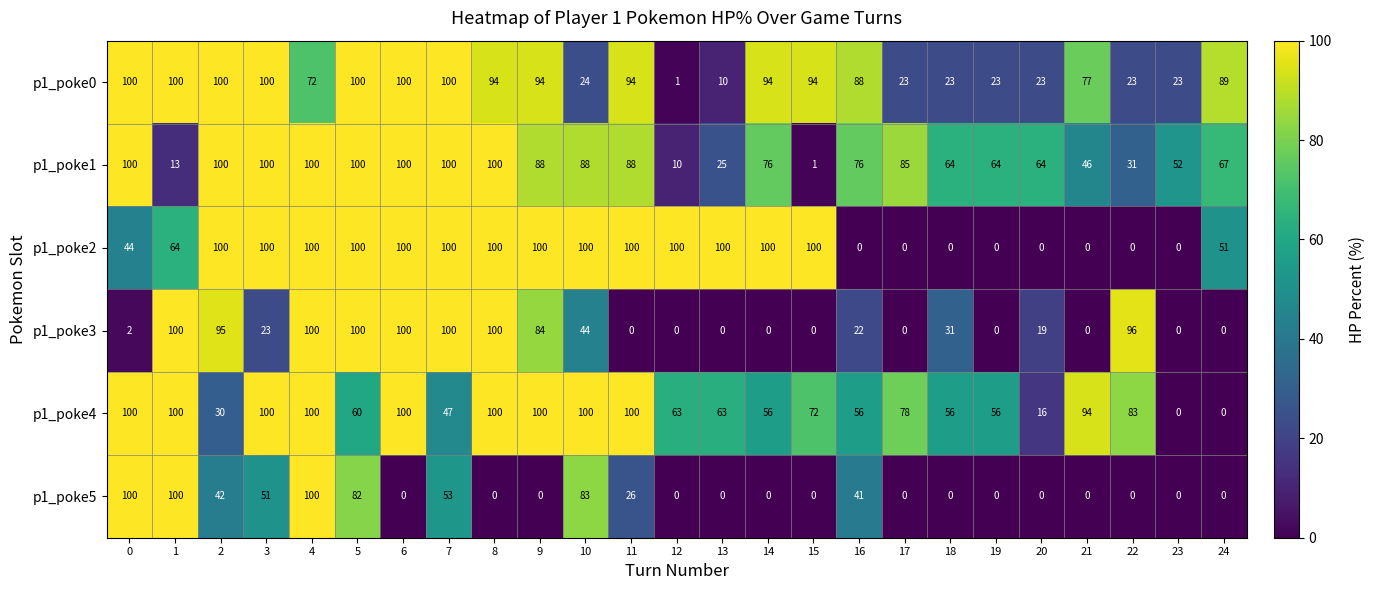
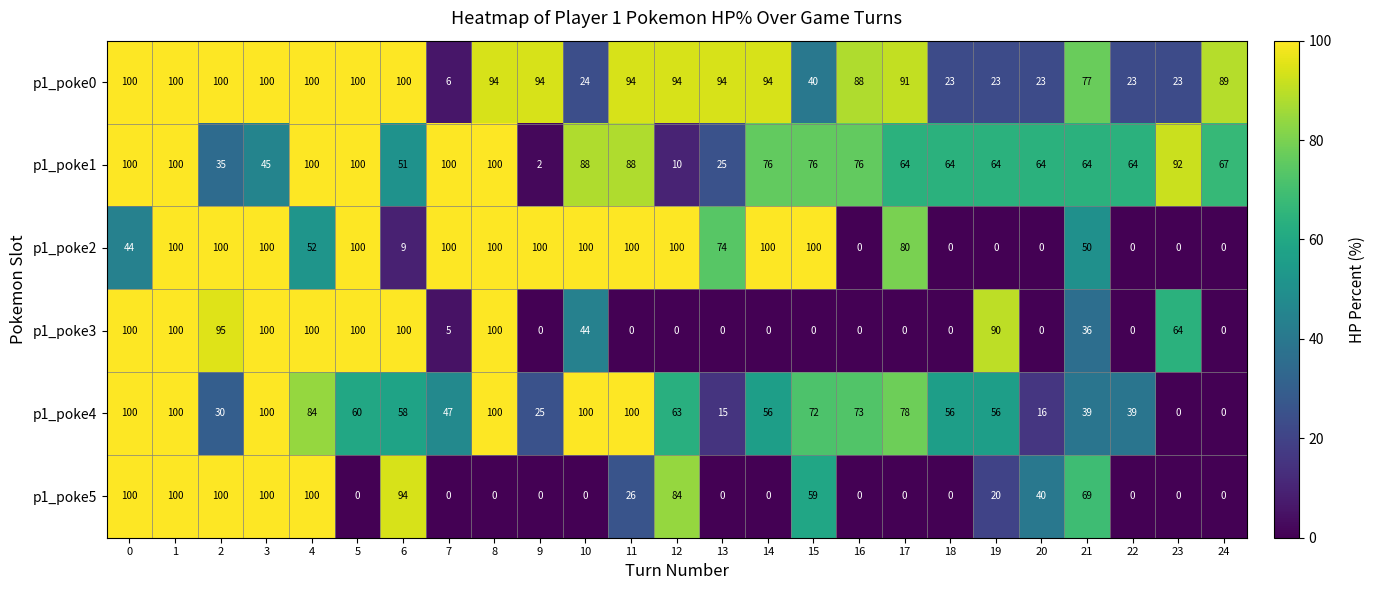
  {
    "p1_poke0": {
      "0": 100,
      "1": 100,
      "2": 100,
      "3": 100,
-     "4": 72,
+     "4": 100,
      "5": 100,
      "6": 100,
-     "7": 100,
+     "7": 6,
      "8": 94,
      "9": 94,
      "10": 24,
      "11": 94,
-     "12": 1,
-     "13": 10,
+     "12": 94,
+     "13": 94,
      "14": 94,
-     "15": 94,
+     "15": 40,
      "16": 88,
-     "17": 23,
+     "17": 91,
      "18": 23,
      "19": 23,
      "20": 23,
      "21": 77,
      "22": 23,
      "23": 23,
      "24": 89
    },
    "p1_poke1": {
      "0": 100,
-     "1": 13,
-     "2": 100,
-     "3": 100,
+     "1": 100,
+     "2": 35,
+     "3": 45,
      "4": 100,
      "5": 100,
-     "6": 100,
+     "6": 51,
      "7": 100,
      "8": 100,
-     "9": 88,
+     "9": 2,
      "10": 88,
      "11": 88,
      "12": 10,
      "13": 25,
      "14": 76,
-     "15": 1,
+     "15": 76,
      "16": 76,
-     "17": 85,
+     "17": 64,
      "18": 64,
      "19": 64,
      "20": 64,
-     "21": 46,
-     "22": 31,
-     "23": 52,
+     "21": 64,
+     "22": 64,
+     "23": 92,
      "24": 67
    },
    "p1_poke2": {
      "0": 44,
-     "1": 64,
+     "1": 100,
      "2": 100,
      "3": 100,
-     "4": 100,
+     "4": 52,
      "5": 100,
-     "6": 100,
+     "6": 9,
      "7": 100,
      "8": 100,
      "9": 100,
      "10": 100,
      "11": 100,
      "12": 100,
-     "13": 100,
+     "13": 74,
      "14": 100,
      "15": 100,
      "16": 0,
-     "17": 0,
+     "17": 80,
      "18": 0,
      "19": 0,
      "20": 0,
-     "21": 0,
+     "21": 50,
      "22": 0,
      "23": 0,
-     "24": 51
+     "24": 0
    },
    "p1_poke3": {
-     "0": 2,
+     "0": 100,
      "1": 100,
      "2": 95,
-     "3": 23,
+     "3": 100,
      "4": 100,
      "5": 100,
      "6": 100,
-     "7": 100,
+     "7": 5,
      "8": 100,
-     "9": 84,
+     "9": 0,
      "10": 44,
      "11": 0,
      "12": 0,
      "13": 0,
      "14": 0,
      "15": 0,
-     "16": 22,
+     "16": 0,
      "17": 0,
-     "18": 31,
-     "19": 0,
-     "20": 19,
-     "21": 0,
-     "22": 96,
-     "23": 0,
+     "18": 0,
+     "19": 90,
+     "20": 0,
+     "21": 36,
+     "22": 0,
+     "23": 64,
      "24": 0
    },
    "p1_poke4": {
      "0": 100,
      "1": 100,
      "2": 30,
      "3": 100,
-     "4": 100,
+     "4": 84,
      "5": 60,
-     "6": 100,
+     "6": 58,
      "7": 47,
      "8": 100,
-     "9": 100,
+     "9": 25,
      "10": 100,
      "11": 100,
      "12": 63,
-     "13": 63,
+     "13": 15,
      "14": 56,
      "15": 72,
-     "16": 56,
+     "16": 73,
      "17": 78,
      "18": 56,
      "19": 56,
      "20": 16,
-     "21": 94,
-     "22": 83,
+     "21": 39,
+     "22": 39,
      "23": 0,
      "24": 0
    },
    "p1_poke5": {
      "0": 100,
      "1": 100,
-     "2": 42,
-     "3": 51,
+     "2": 100,
+     "3": 100,
      "4": 100,
-     "5": 82,
-     "6": 0,
-     "7": 53,
+     "5": 0,
+     "6": 94,
+     "7": 0,
      "8": 0,
      "9": 0,
-     "10": 83,
+     "10": 0,
      "11": 26,
-     "12": 0,
+     "12": 84,
      "13": 0,
      "14": 0,
-     "15": 0,
-     "16": 41,
+     "15": 59,
+     "16": 0,
      "17": 0,
      "18": 0,
-     "19": 0,
-     "20": 0,
-     "21": 0,
+     "19": 20,
+     "20": 40,
+     "21": 69,
      "22": 0,
      "23": 0,
      "24": 0
    }
  }
